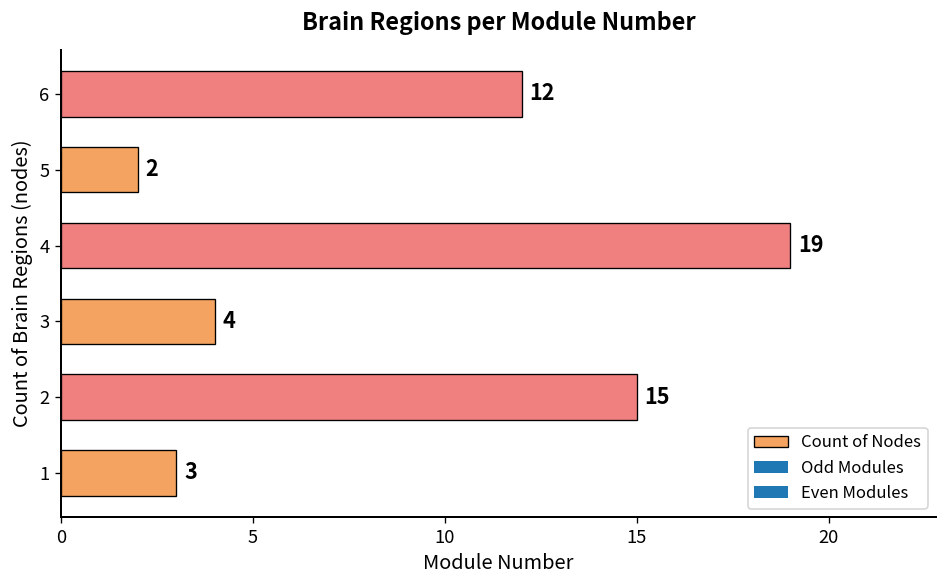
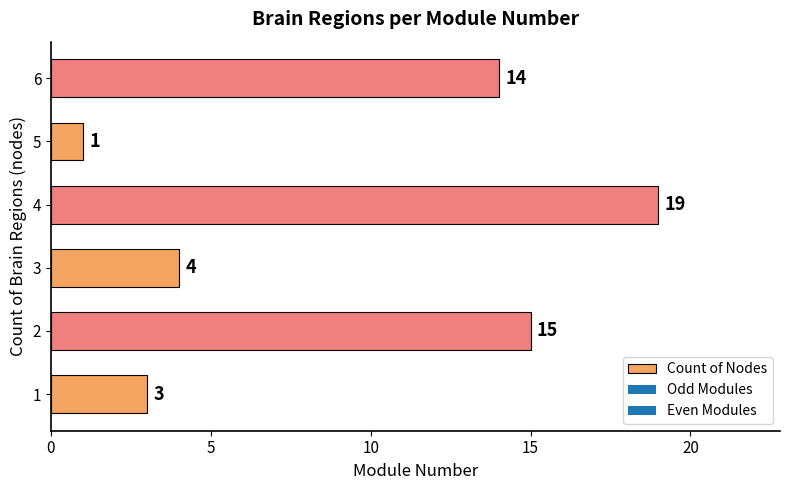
  {
-   "6": 12,
-   "5": 2,
+   "6": 14,
+   "5": 1,
    "4": 19,
    "3": 4,
    "2": 15,
    "1": 3
  }
